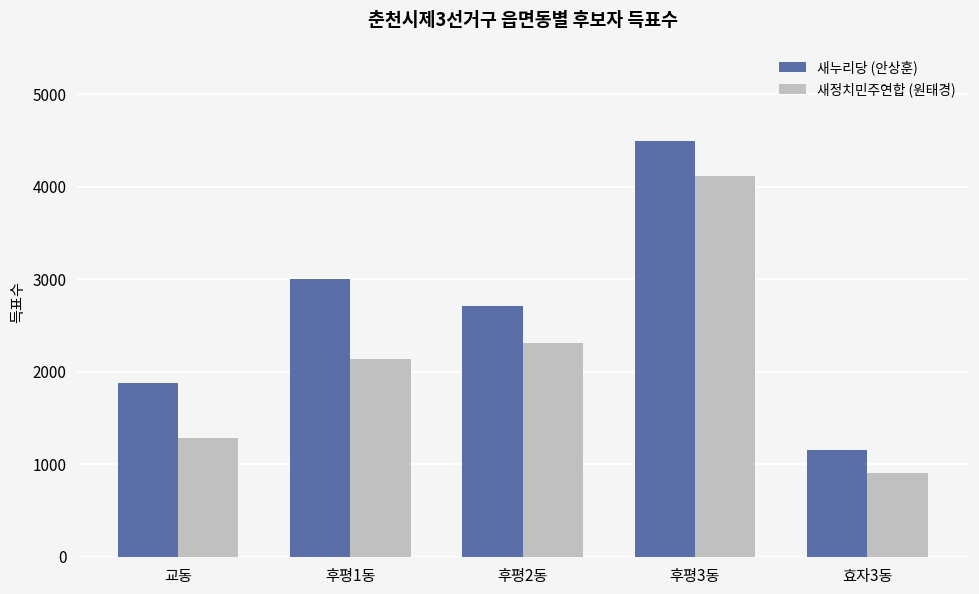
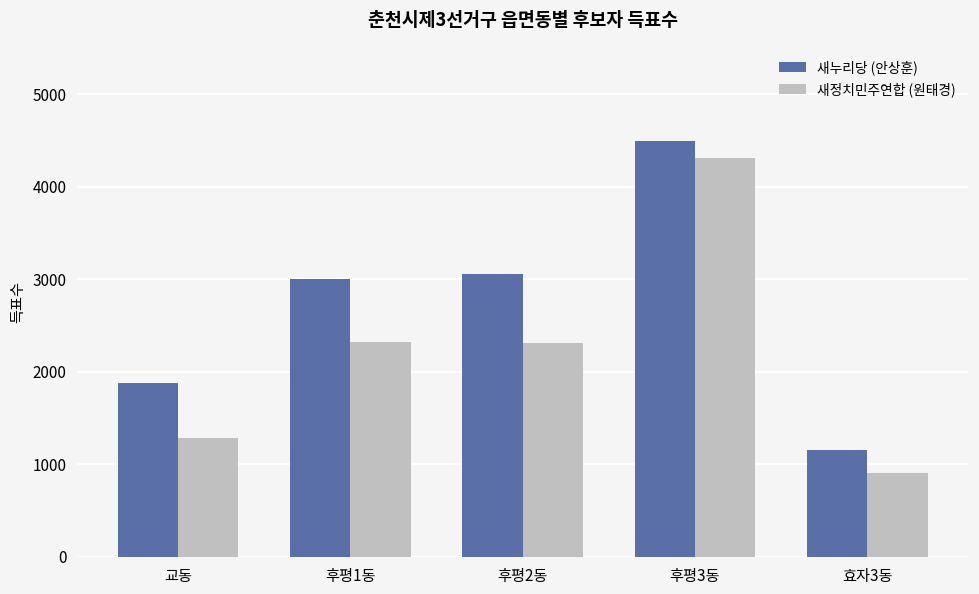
  {
    "새누리당 (안상훈)": {
      "교동": 1900,
      "후평1동": 3000,
-     "후평2동": 2700,
+     "후평2동": 3100,
      "후평3동": 4500,
      "효자3동": 1200
    },
    "새정치민주연합 (원태경)": {
      "교동": 1300,
-     "후평1동": 2100,
+     "후평1동": 2300,
      "후평2동": 2300,
-     "후평3동": 4100,
+     "후평3동": 4300,
      "효자3동": 900
    }
  }
